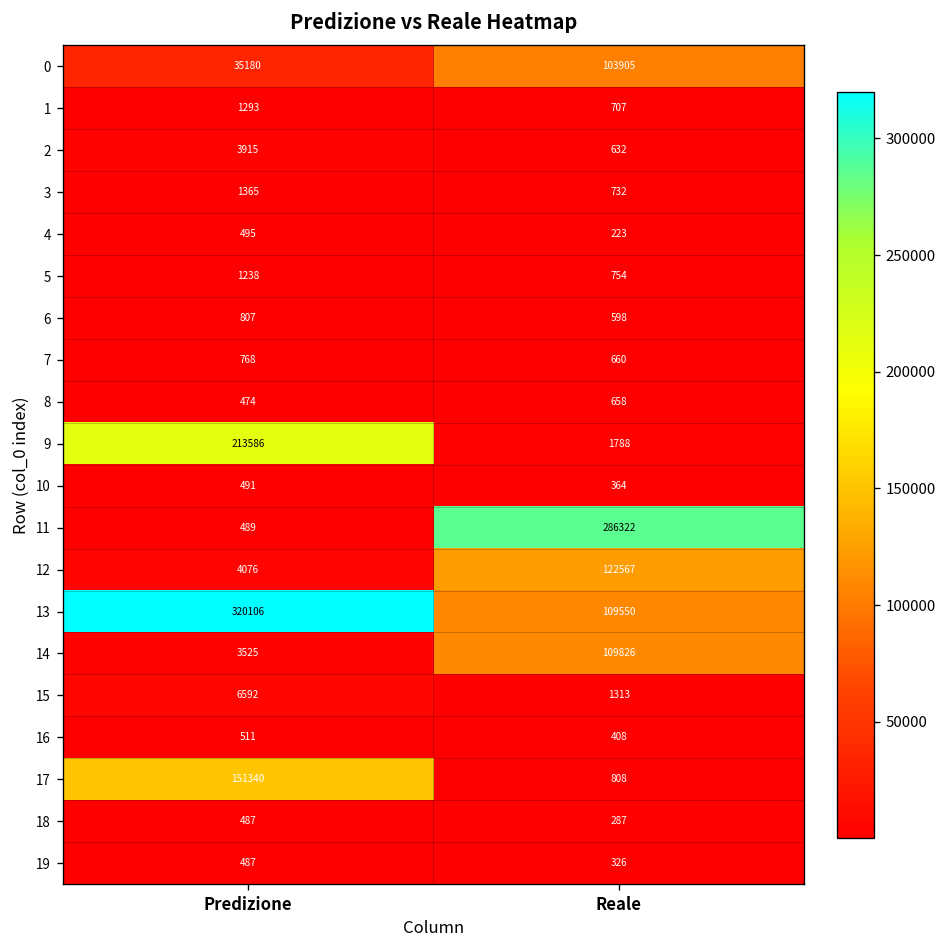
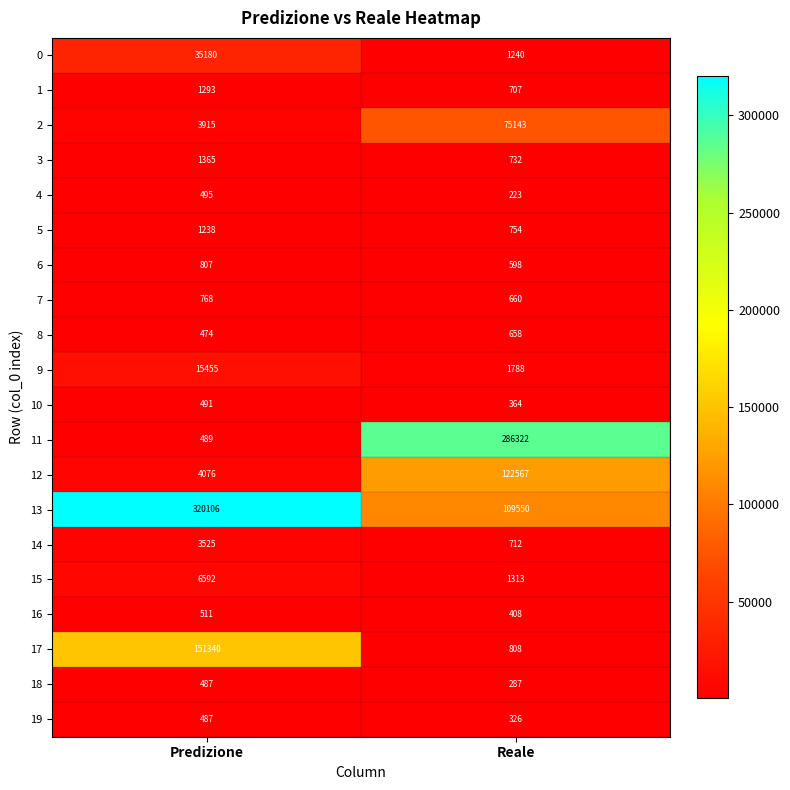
  {
    "0": {
      "Predizione": 35180,
-     "Reale": 103905
+     "Reale": 1240
    },
    "1": {
      "Predizione": 1293,
      "Reale": 707
    },
    "2": {
      "Predizione": 3915,
-     "Reale": 632
+     "Reale": 75143
    },
    "3": {
      "Predizione": 1365,
      "Reale": 732
    },
    "4": {
      "Predizione": 495,
      "Reale": 223
    },
    "5": {
      "Predizione": 1238,
      "Reale": 754
    },
    "6": {
      "Predizione": 807,
      "Reale": 598
    },
    "7": {
      "Predizione": 768,
      "Reale": 660
    },
    "8": {
      "Predizione": 474,
      "Reale": 658
    },
    "9": {
-     "Predizione": 213586,
+     "Predizione": 15455,
      "Reale": 1788
    },
    "10": {
      "Predizione": 491,
      "Reale": 364
    },
    "11": {
      "Predizione": 489,
      "Reale": 286322
    },
    "12": {
      "Predizione": 4076,
      "Reale": 122567
    },
    "13": {
      "Predizione": 320106,
      "Reale": 109550
    },
    "14": {
      "Predizione": 3525,
-     "Reale": 109826
+     "Reale": 712
    },
    "15": {
      "Predizione": 6592,
      "Reale": 1313
    },
    "16": {
      "Predizione": 511,
      "Reale": 408
    },
    "17": {
      "Predizione": 151340,
      "Reale": 808
    },
    "18": {
      "Predizione": 487,
      "Reale": 287
    },
    "19": {
      "Predizione": 487,
      "Reale": 326
    }
  }
